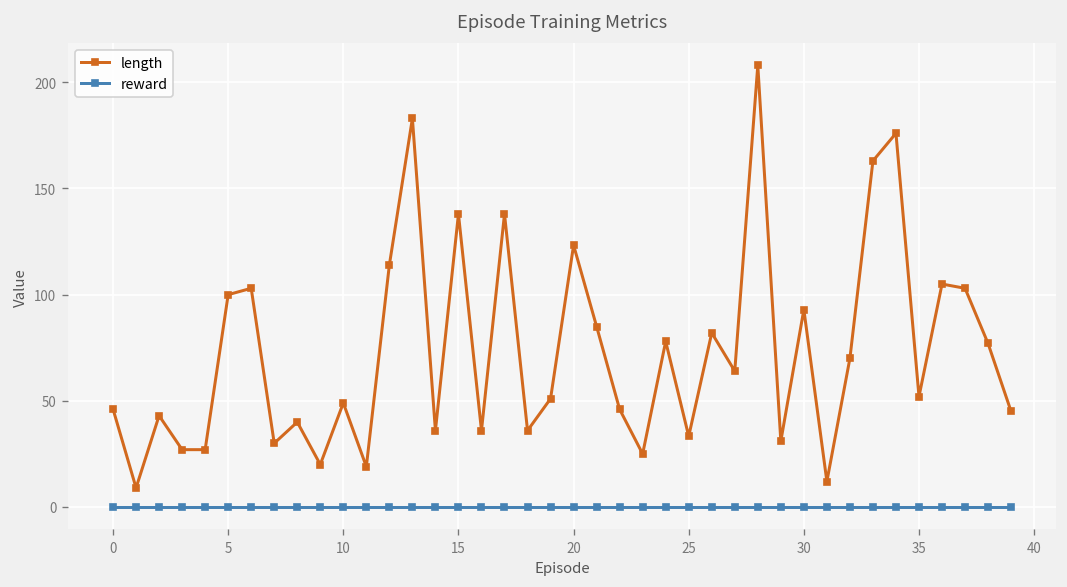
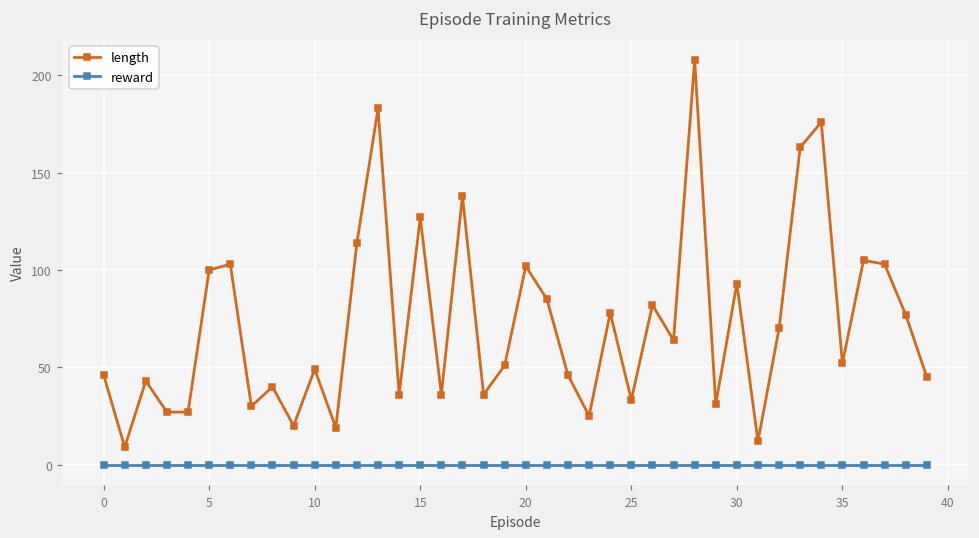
  {
    "length": {
      "0": 46,
      "5": 100,
      "10": 49,
-     "15": 138,
-     "20": 123,
+     "15": 127,
+     "20": 102,
      "25": 33,
      "30": 93,
      "35": 52
    },
    "reward": {
      "0": 0,
      "5": 0,
      "10": 0,
      "15": 0,
      "20": 0,
      "25": 0,
      "30": 0,
      "35": 0
    }
  }
